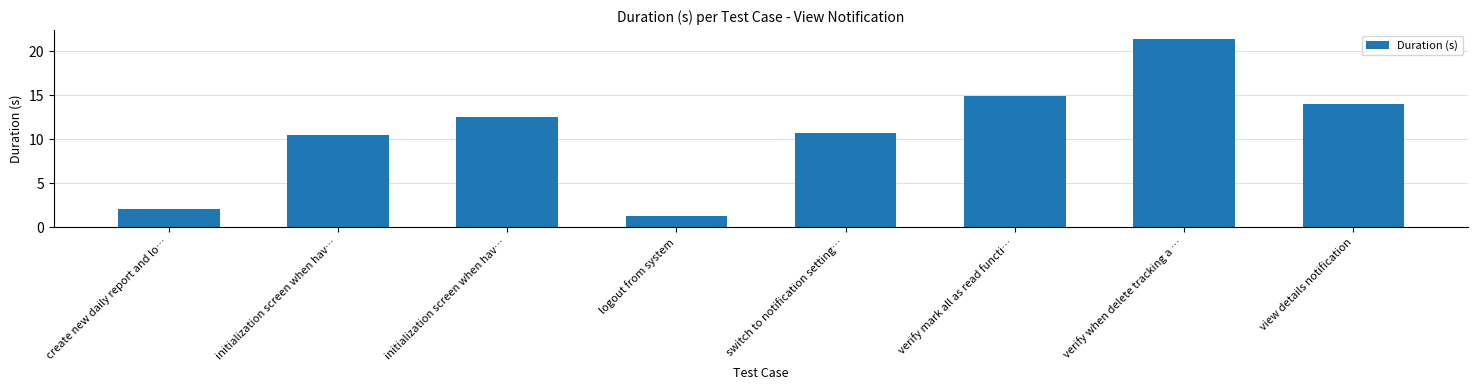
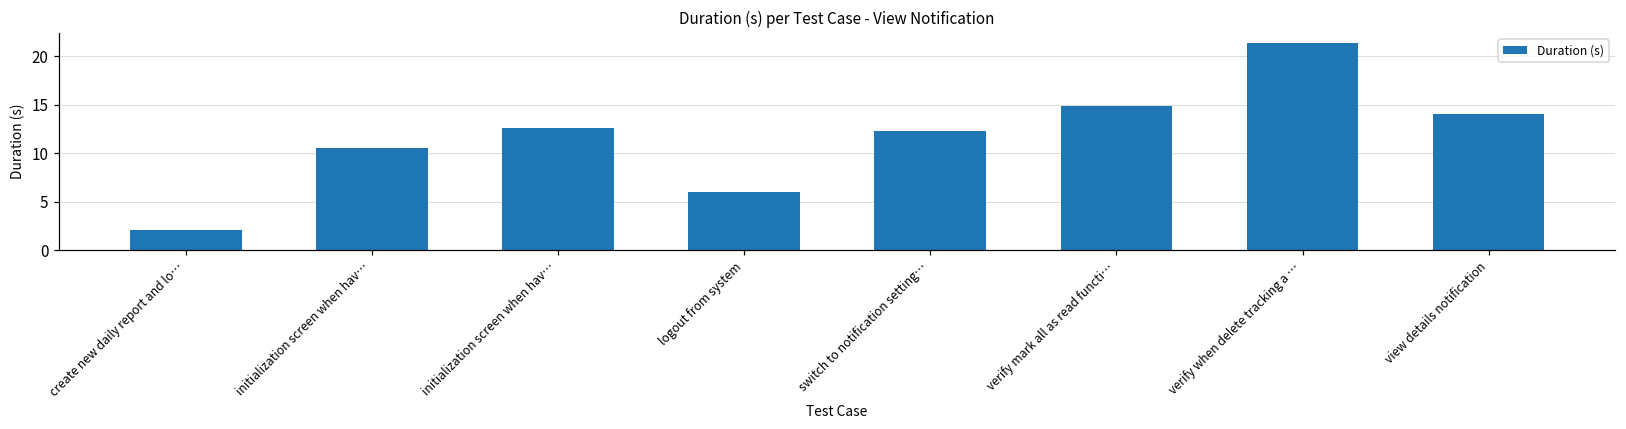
  {
    "create new daily report and lo…": 2,
-   "logout from system": 1,
-   "switch to notification setting…": 11,
+   "logout from system": 6,
+   "switch to notification setting…": 12,
    "verify mark all as read functi…": 15,
    "verify when delete tracking a …": 21,
    "view details notification": 14
  }
